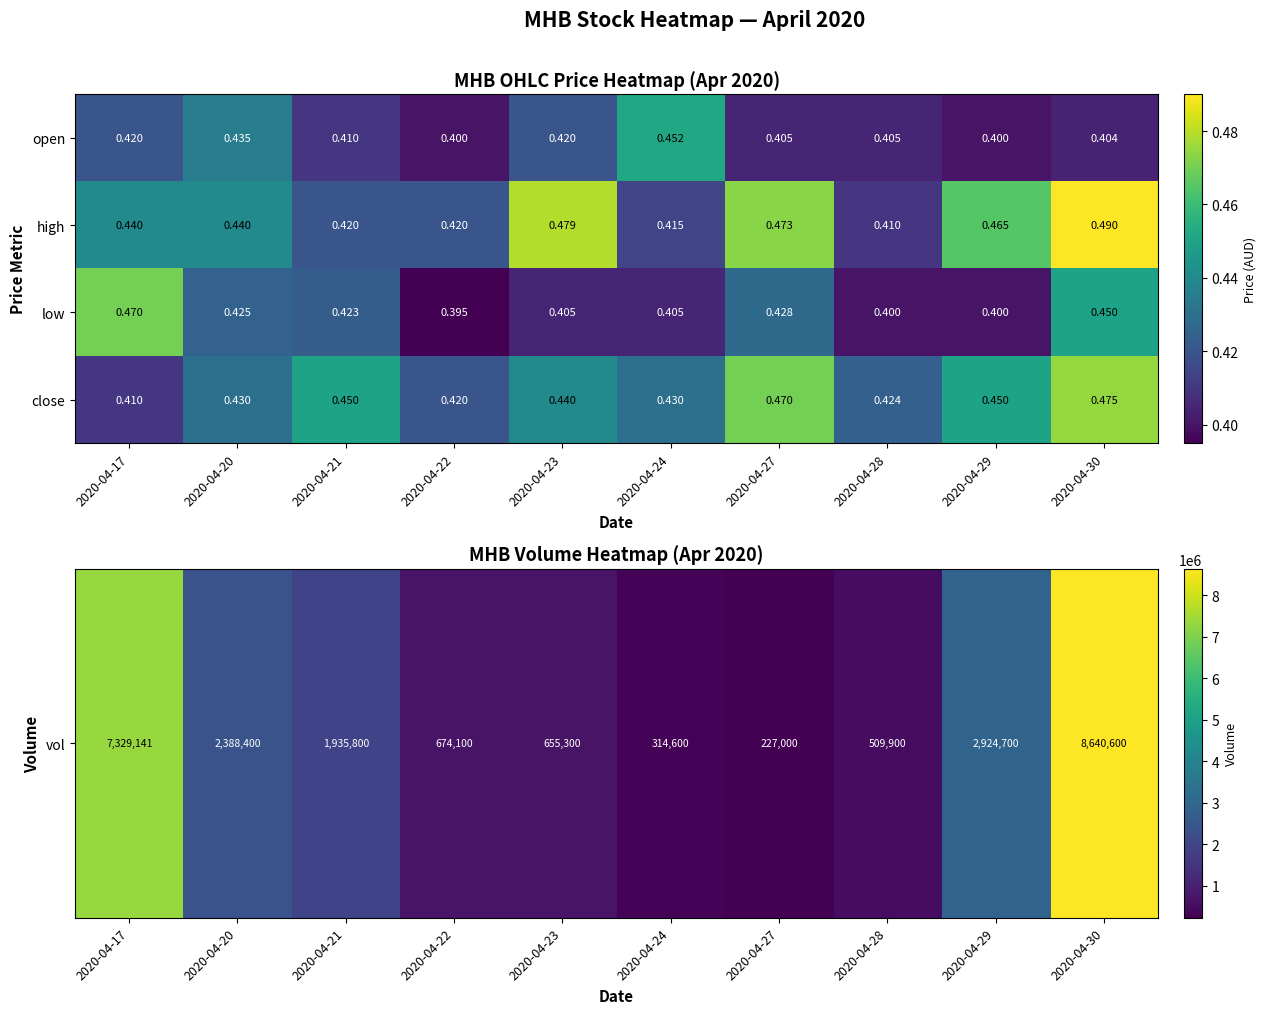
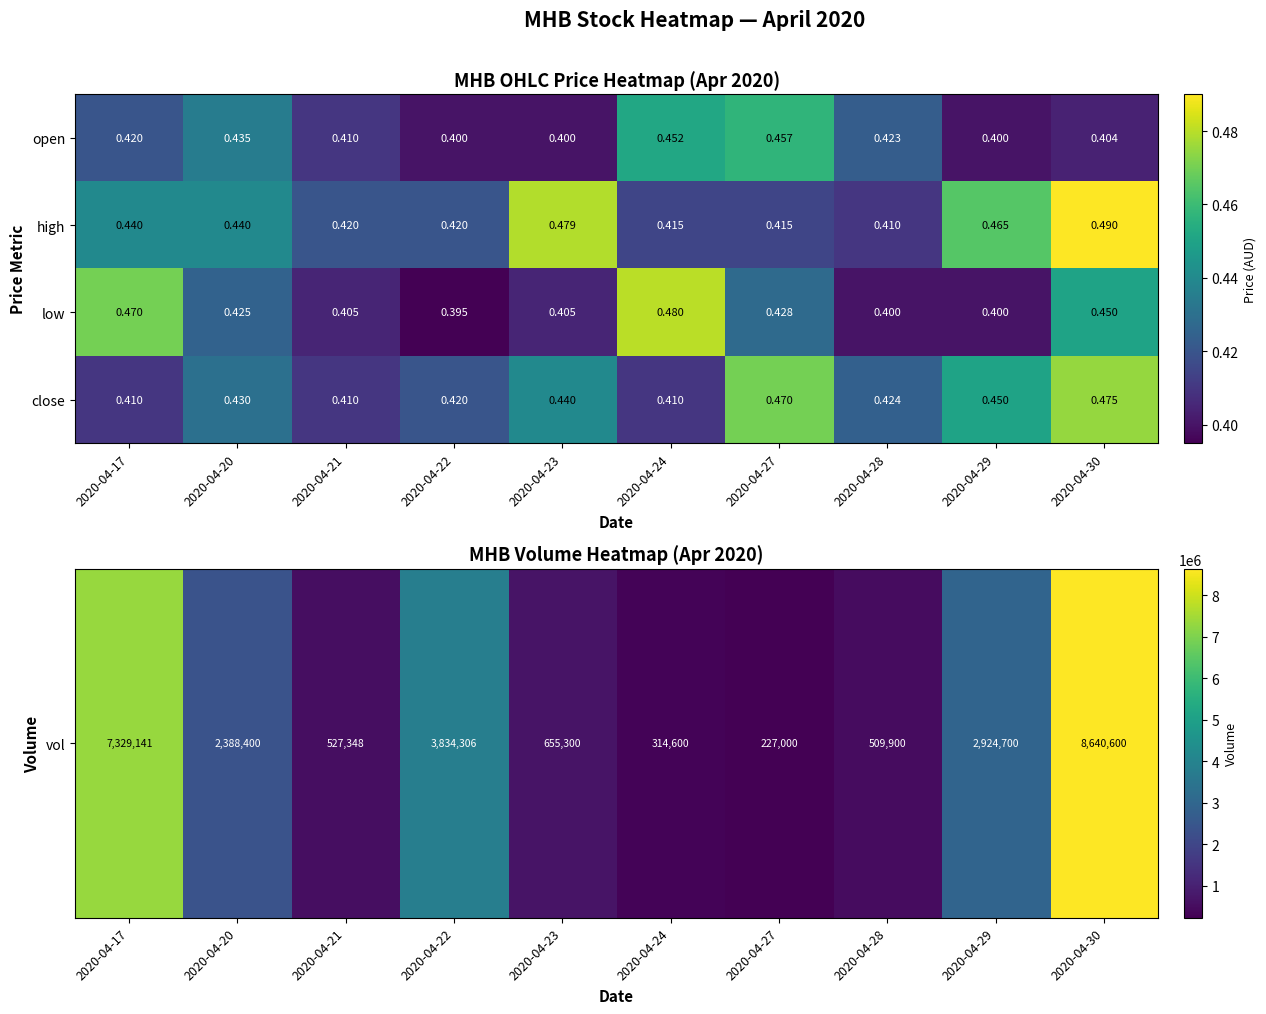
  {
    "MHB OHLC Price Heatmap (Apr 2020)": {
      "open": {
        "2020-04-17": "0.420",
        "2020-04-20": "0.435",
        "2020-04-21": "0.410",
        "2020-04-22": "0.400",
-       "2020-04-23": "0.420",
+       "2020-04-23": "0.400",
        "2020-04-24": "0.452",
-       "2020-04-27": "0.405",
-       "2020-04-28": "0.405",
+       "2020-04-27": "0.457",
+       "2020-04-28": "0.423",
        "2020-04-29": "0.400",
        "2020-04-30": "0.404"
      },
      "high": {
        "2020-04-17": "0.440",
        "2020-04-20": "0.440",
        "2020-04-21": "0.420",
        "2020-04-22": "0.420",
        "2020-04-23": "0.479",
        "2020-04-24": "0.415",
-       "2020-04-27": "0.473",
+       "2020-04-27": "0.415",
        "2020-04-28": "0.410",
        "2020-04-29": "0.465",
        "2020-04-30": "0.490"
      },
      "low": {
        "2020-04-17": "0.470",
        "2020-04-20": "0.425",
-       "2020-04-21": "0.423",
+       "2020-04-21": "0.405",
        "2020-04-22": "0.395",
        "2020-04-23": "0.405",
-       "2020-04-24": "0.405",
+       "2020-04-24": "0.480",
        "2020-04-27": "0.428",
        "2020-04-28": "0.400",
        "2020-04-29": "0.400",
        "2020-04-30": "0.450"
      },
      "close": {
        "2020-04-17": "0.410",
        "2020-04-20": "0.430",
-       "2020-04-21": "0.450",
+       "2020-04-21": "0.410",
        "2020-04-22": "0.420",
        "2020-04-23": "0.440",
-       "2020-04-24": "0.430",
+       "2020-04-24": "0.410",
        "2020-04-27": "0.470",
        "2020-04-28": "0.424",
        "2020-04-29": "0.450",
        "2020-04-30": "0.475"
      }
    },
    "MHB Volume Heatmap (Apr 2020)": {
      "vol": {
        "2020-04-17": "7,329,141",
        "2020-04-20": "2,388,400",
-       "2020-04-21": "1,935,800",
-       "2020-04-22": "674,100",
+       "2020-04-21": "527,348",
+       "2020-04-22": "3,834,306",
        "2020-04-23": "655,300",
        "2020-04-24": "314,600",
        "2020-04-27": "227,000",
        "2020-04-28": "509,900",
        "2020-04-29": "2,924,700",
        "2020-04-30": "8,640,600"
      }
    }
  }
